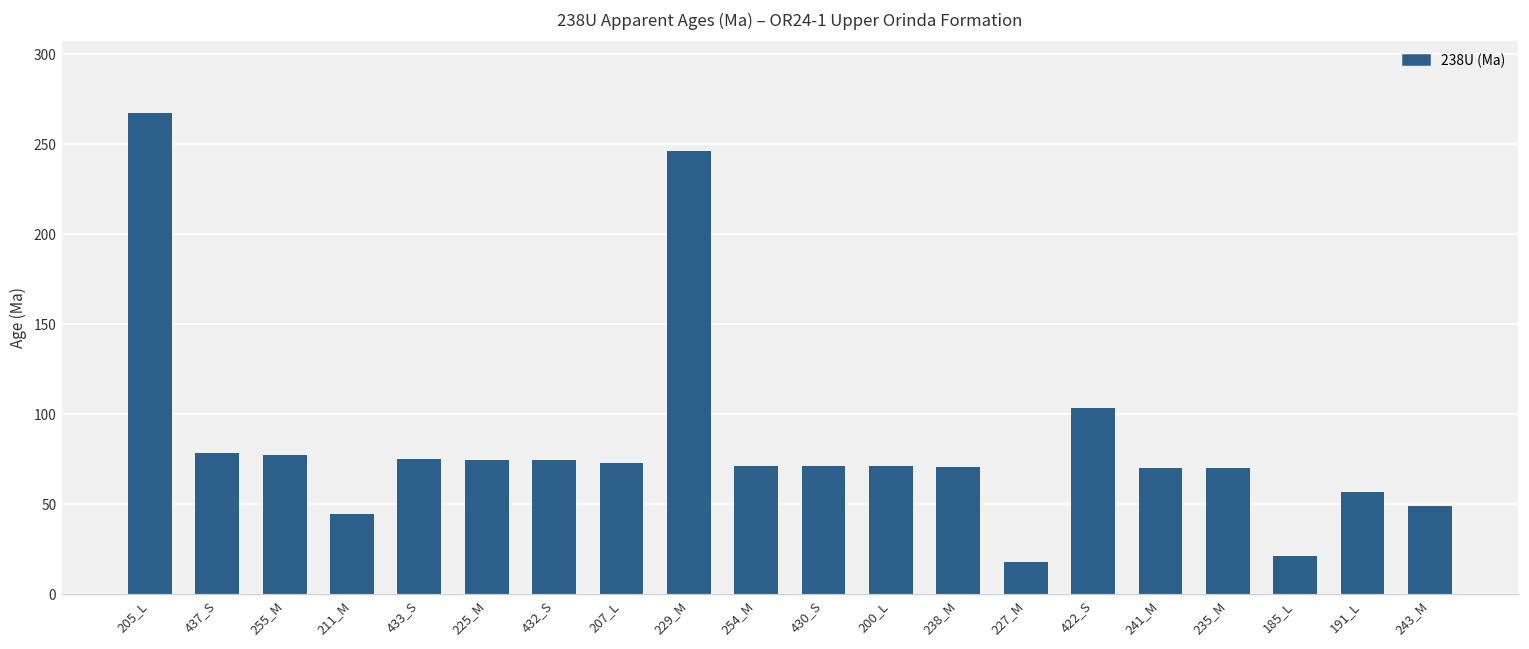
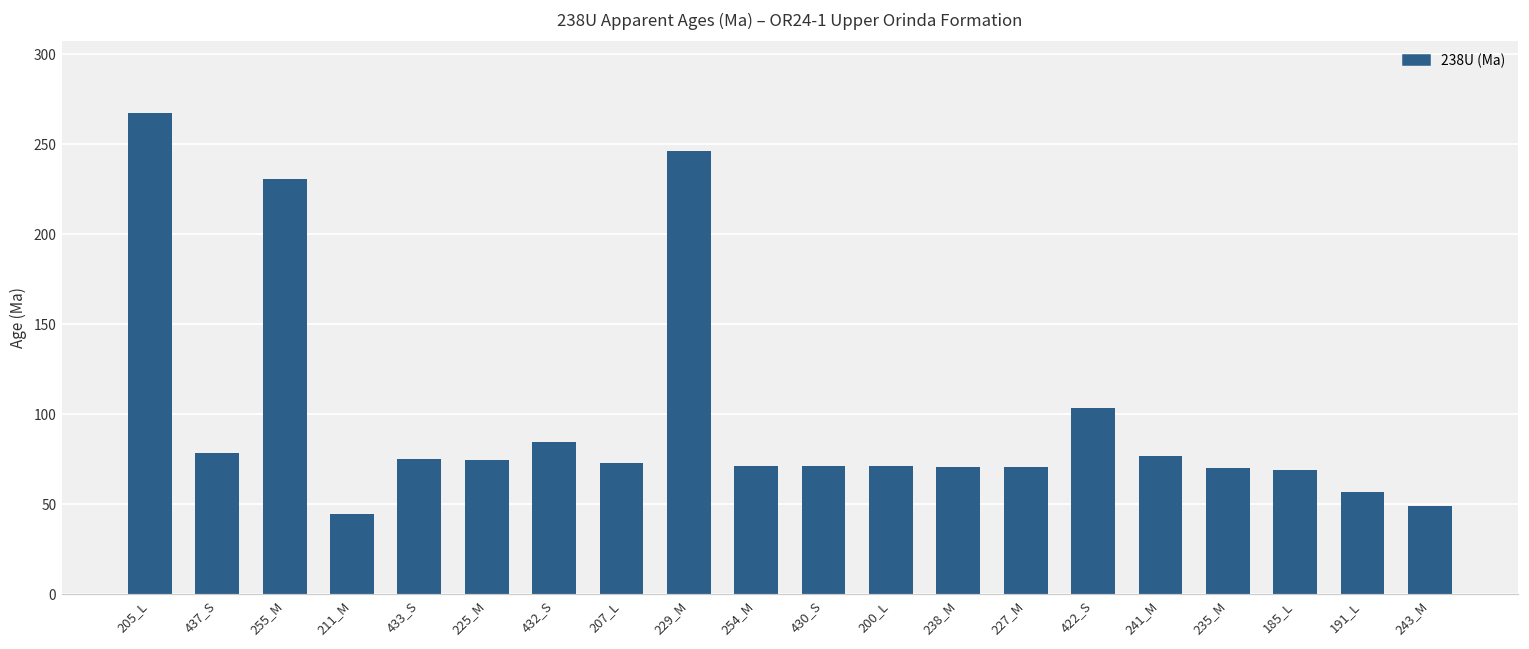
  {
    "205_L": 267,
    "437_S": 78,
-   "255_M": 77,
+   "255_M": 231,
    "211_M": 44,
    "433_S": 75,
    "225_M": 75,
-   "432_S": 75,
+   "432_S": 85,
    "207_L": 73,
    "229_M": 246,
    "254_M": 72,
    "430_S": 71,
    "200_L": 71,
    "238_M": 71,
-   "227_M": 18,
+   "227_M": 71,
    "422_S": 104,
-   "241_M": 70,
+   "241_M": 77,
    "235_M": 70,
-   "185_L": 21,
+   "185_L": 69,
    "191_L": 57,
    "243_M": 49
  }
